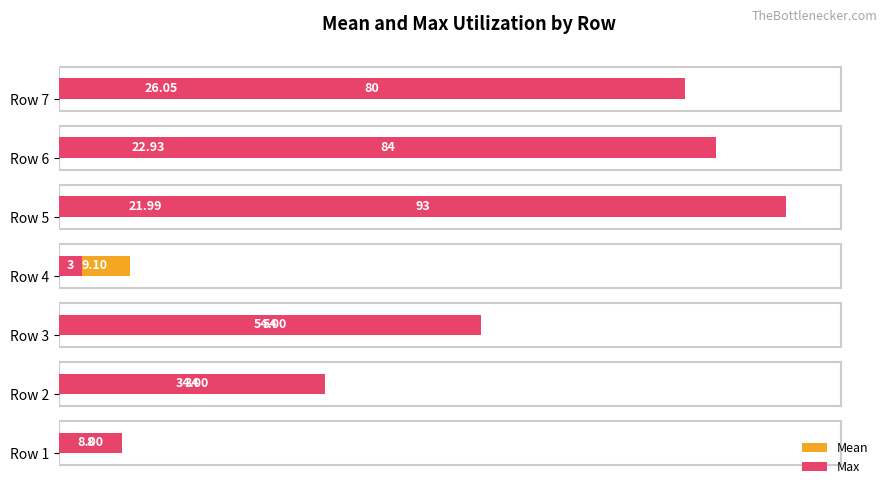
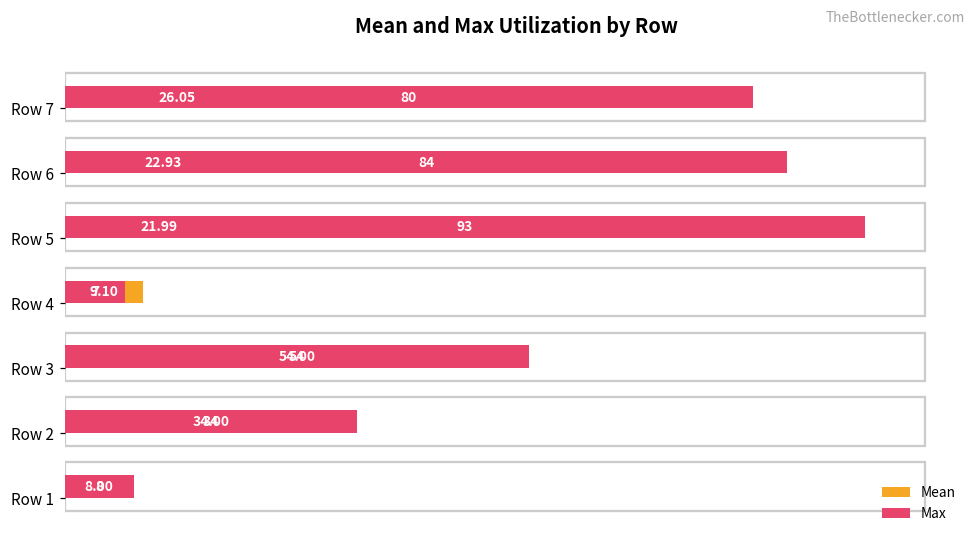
  {
    "Max": {
-     "Row 4": 3
+     "Row 4": 7
    }
  }
